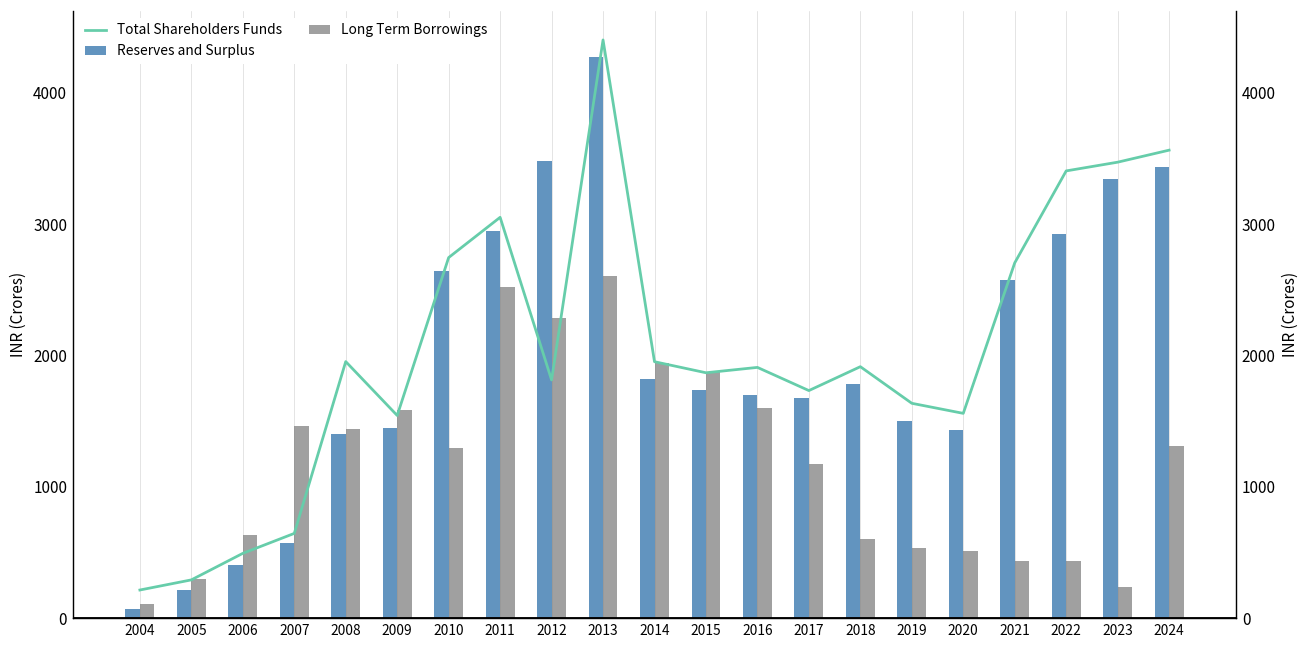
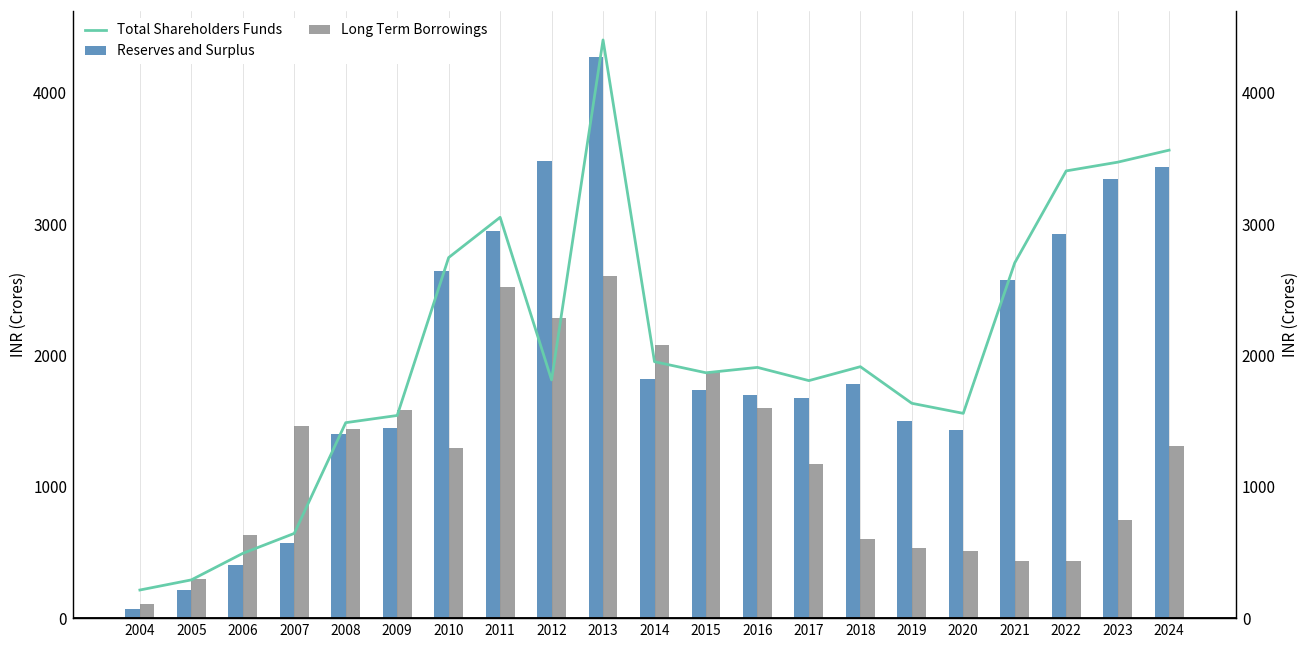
  {
    "Reserves and Surplus": {
      "2004": 70,
      "2005": 220,
      "2006": 410,
      "2007": 580,
      "2008": 1400,
      "2009": 1450,
      "2010": 2640,
      "2011": 2950,
      "2012": 3480,
      "2013": 4270,
      "2014": 1820,
      "2015": 1740,
      "2016": 1700,
      "2017": 1680,
      "2018": 1780,
      "2019": 1500,
      "2020": 1430,
      "2021": 2580,
      "2022": 2920,
      "2023": 3340,
      "2024": 3430
    },
    "Total Shareholders Funds": {
      "2004": 220,
      "2005": 290,
      "2006": 490,
      "2007": 650,
-     "2008": 1950,
+     "2008": 1490,
      "2009": 1540,
      "2010": 2750,
      "2011": 3050,
      "2012": 1810,
      "2013": 4400,
      "2014": 1950,
      "2015": 1870,
      "2016": 1910,
-     "2017": 1730,
+     "2017": 1810,
      "2018": 1920,
      "2019": 1640,
      "2020": 1560,
      "2021": 2710,
      "2022": 3410,
      "2023": 3470,
      "2024": 3560
    },
    "Long Term Borrowings": {
      "2004": 110,
      "2005": 300,
      "2006": 630,
      "2007": 1460,
      "2008": 1440,
      "2009": 1580,
      "2010": 1300,
      "2011": 2520,
      "2012": 2280,
      "2013": 2610,
-     "2014": 1940,
+     "2014": 2080,
      "2015": 1880,
      "2016": 1600,
      "2017": 1170,
      "2018": 600,
      "2019": 540,
      "2020": 510,
      "2021": 430,
      "2022": 440,
-     "2023": 240,
+     "2023": 740,
      "2024": 1320
    }
  }
